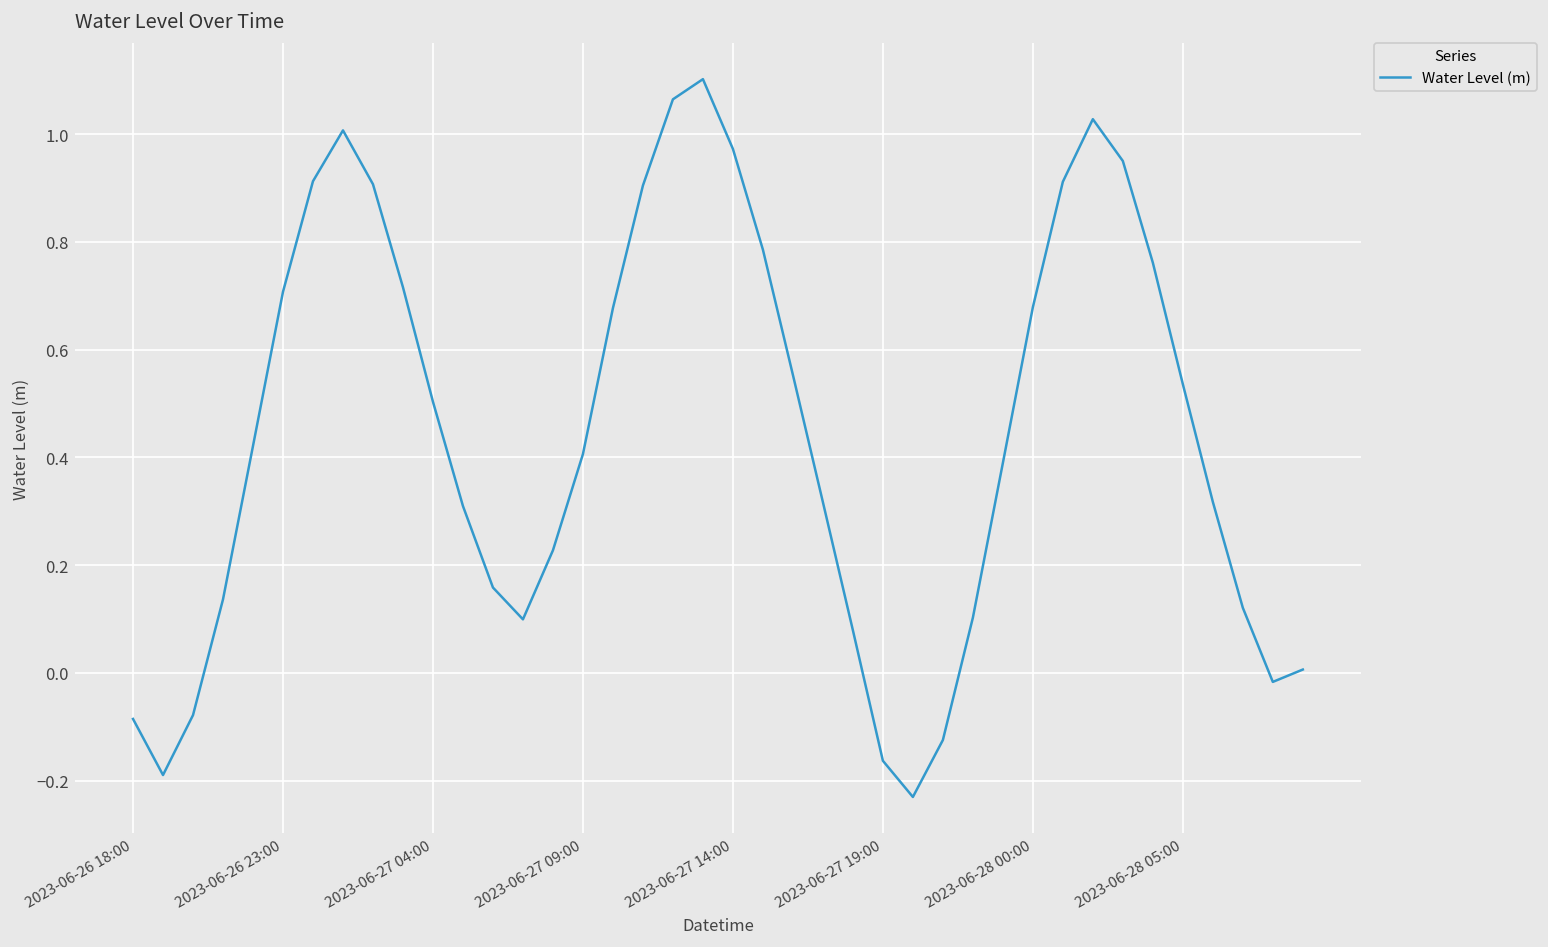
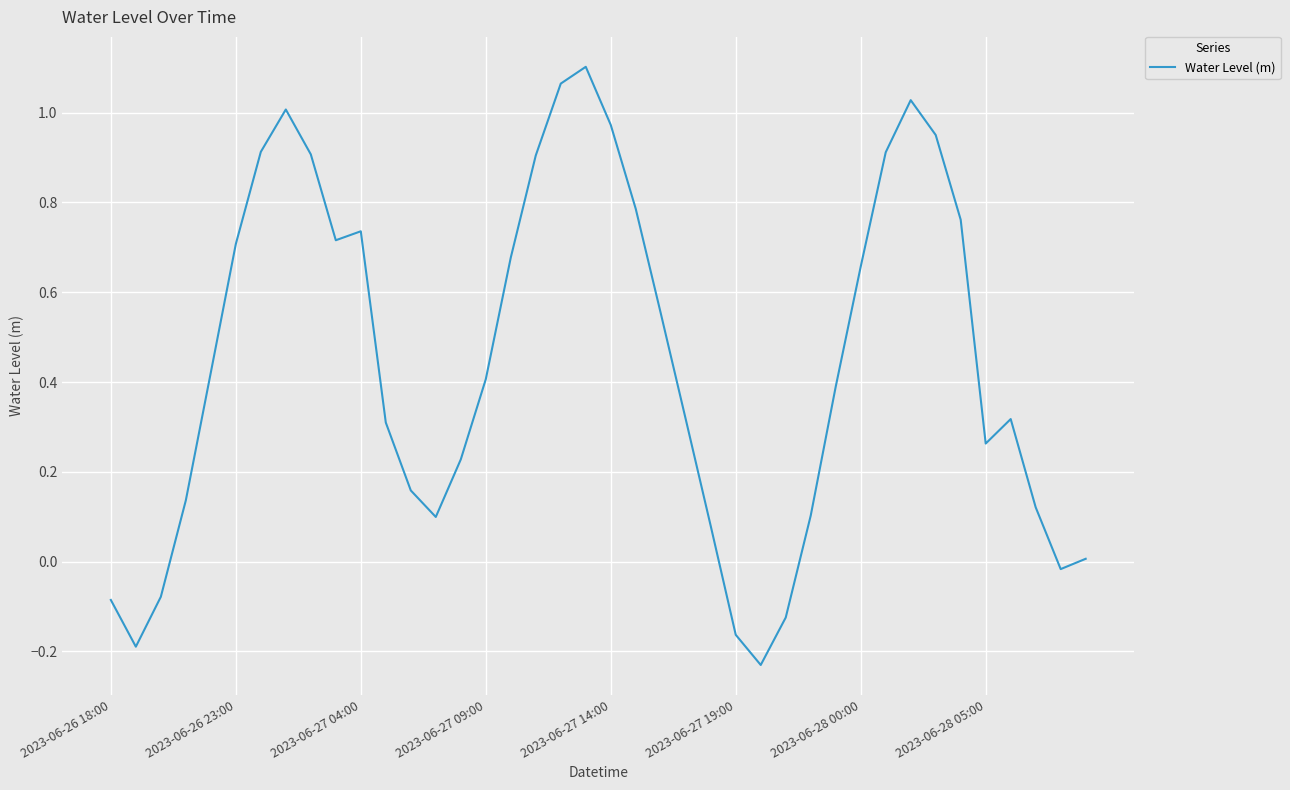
  {
    "2023-06-26 18:00": -0.09,
    "2023-06-26 23:00": 0.71,
-   "2023-06-27 04:00": 0.50,
+   "2023-06-27 04:00": 0.74,
    "2023-06-27 09:00": 0.41,
    "2023-06-27 14:00": 0.97,
    "2023-06-27 19:00": -0.16,
-   "2023-06-28 00:00": 0.68,
-   "2023-06-28 05:00": 0.54
+   "2023-06-28 00:00": 0.66,
+   "2023-06-28 05:00": 0.26
  }
